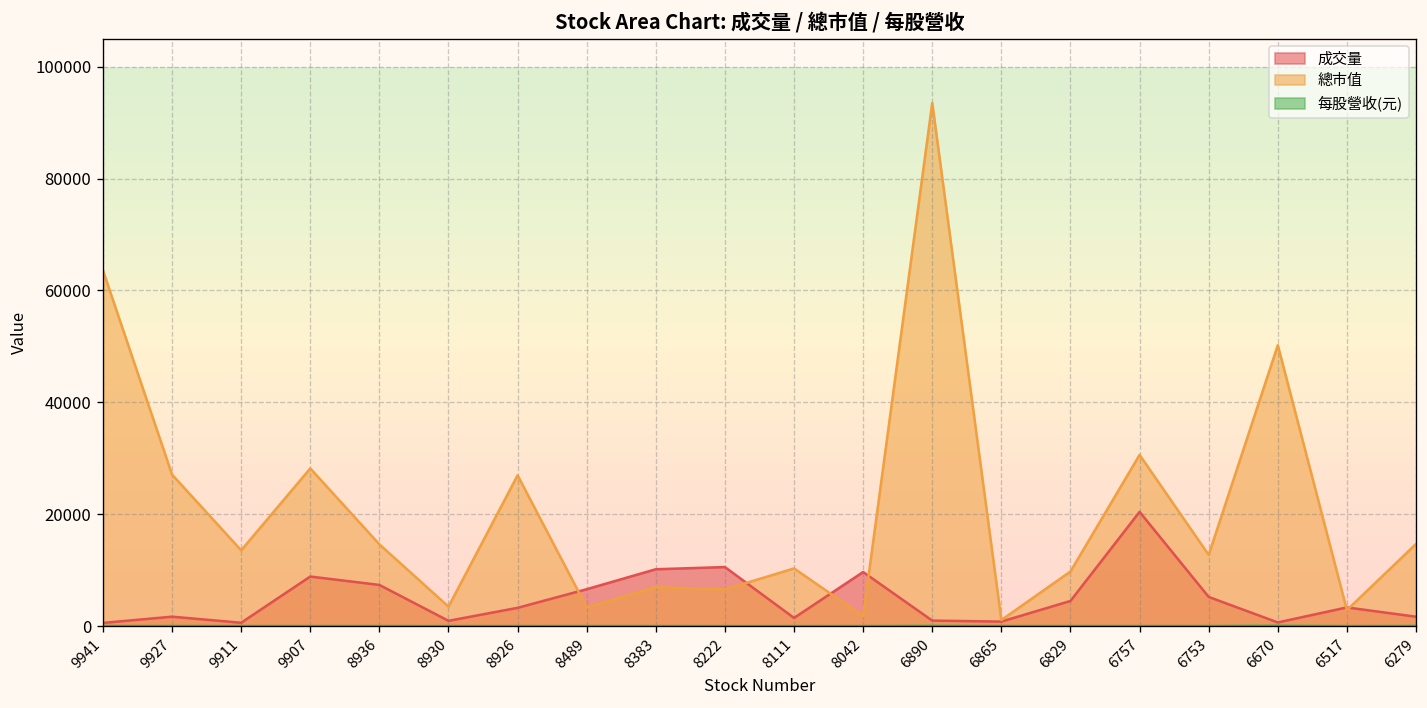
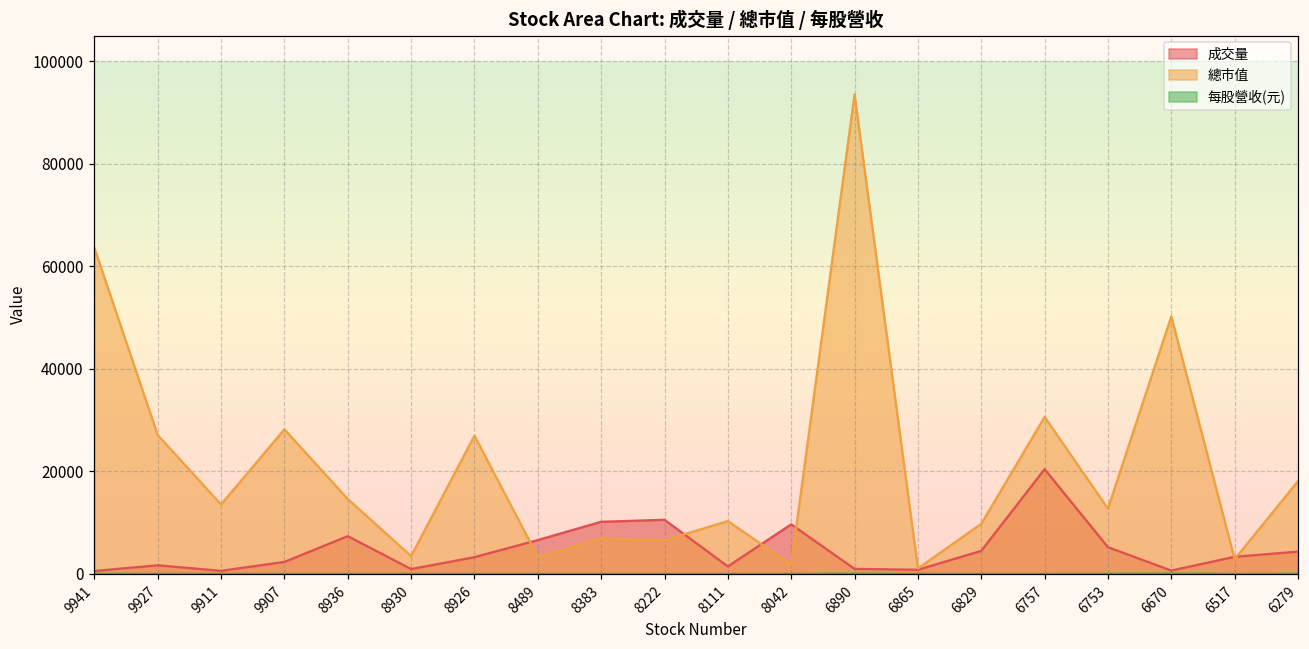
  {
    "成交量": {
      "9941": 1000,
      "9927": 2000,
      "9911": 1000,
-     "9907": 9000,
+     "9907": 2000,
      "8936": 7000,
      "8930": 1000,
      "8926": 3000,
      "8489": 7000,
      "8383": 10000,
      "8222": 11000,
      "8111": 1000,
      "8042": 10000,
      "6890": 1000,
      "6829": 4000,
      "6757": 20000,
      "6753": 5000,
      "6670": 1000,
-     "6279": 2000
+     "6279": 4000
    },
    "總市值": {
      "9941": 64000,
      "9927": 27000,
      "9911": 14000,
      "9907": 28000,
      "8936": 15000,
      "8930": 3000,
      "8926": 27000,
      "8489": 3000,
      "8383": 7000,
      "8222": 7000,
      "8111": 10000,
      "8042": 2000,
      "6890": 94000,
      "6829": 10000,
      "6757": 31000,
      "6753": 13000,
      "6670": 50000,
-     "6279": 15000
+     "6279": 18000
    },
    "每股營收(元)": {
      "9941": 0,
      "9927": 0,
      "9911": 0,
      "9907": 0,
      "8936": 0,
      "8930": 0,
      "8926": 0,
      "8489": 0,
      "8383": 0,
      "8222": 0,
      "8111": 0,
      "8042": 0,
      "6890": 0,
      "6865": 0,
      "6829": 0,
      "6757": 0,
      "6753": 0,
      "6670": 0,
      "6517": 0,
      "6279": 0
    }
  }
